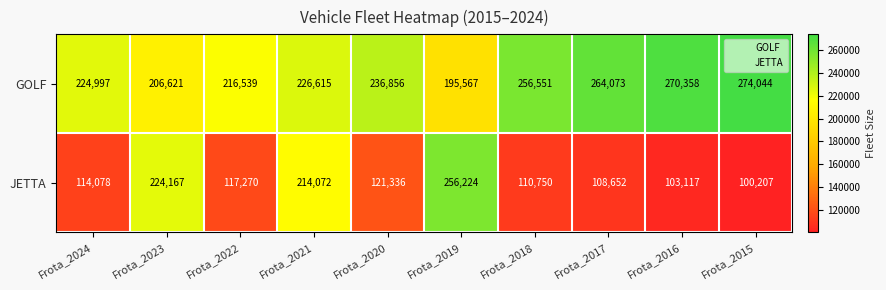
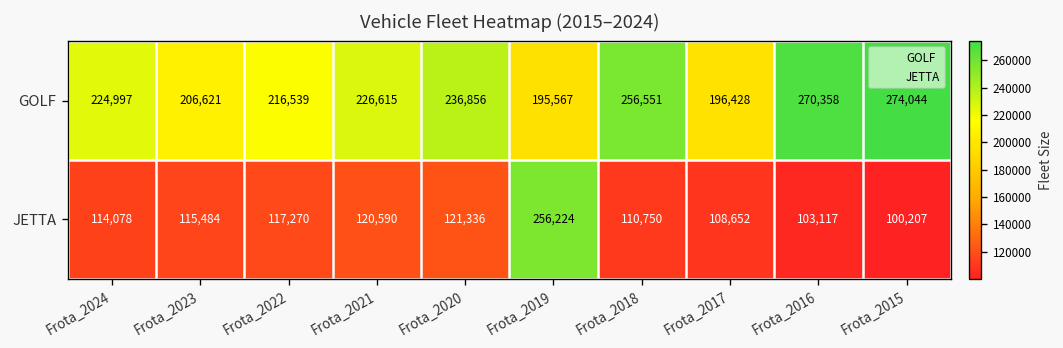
  {
    "GOLF": {
      "Frota_2024": "224,997",
      "Frota_2023": "206,621",
      "Frota_2022": "216,539",
      "Frota_2021": "226,615",
      "Frota_2020": "236,856",
      "Frota_2019": "195,567",
      "Frota_2018": "256,551",
-     "Frota_2017": "264,073",
+     "Frota_2017": "196,428",
      "Frota_2016": "270,358",
      "Frota_2015": "274,044"
    },
    "JETTA": {
      "Frota_2024": "114,078",
-     "Frota_2023": "224,167",
+     "Frota_2023": "115,484",
      "Frota_2022": "117,270",
-     "Frota_2021": "214,072",
+     "Frota_2021": "120,590",
      "Frota_2020": "121,336",
      "Frota_2019": "256,224",
      "Frota_2018": "110,750",
      "Frota_2017": "108,652",
      "Frota_2016": "103,117",
      "Frota_2015": "100,207"
    }
  }
